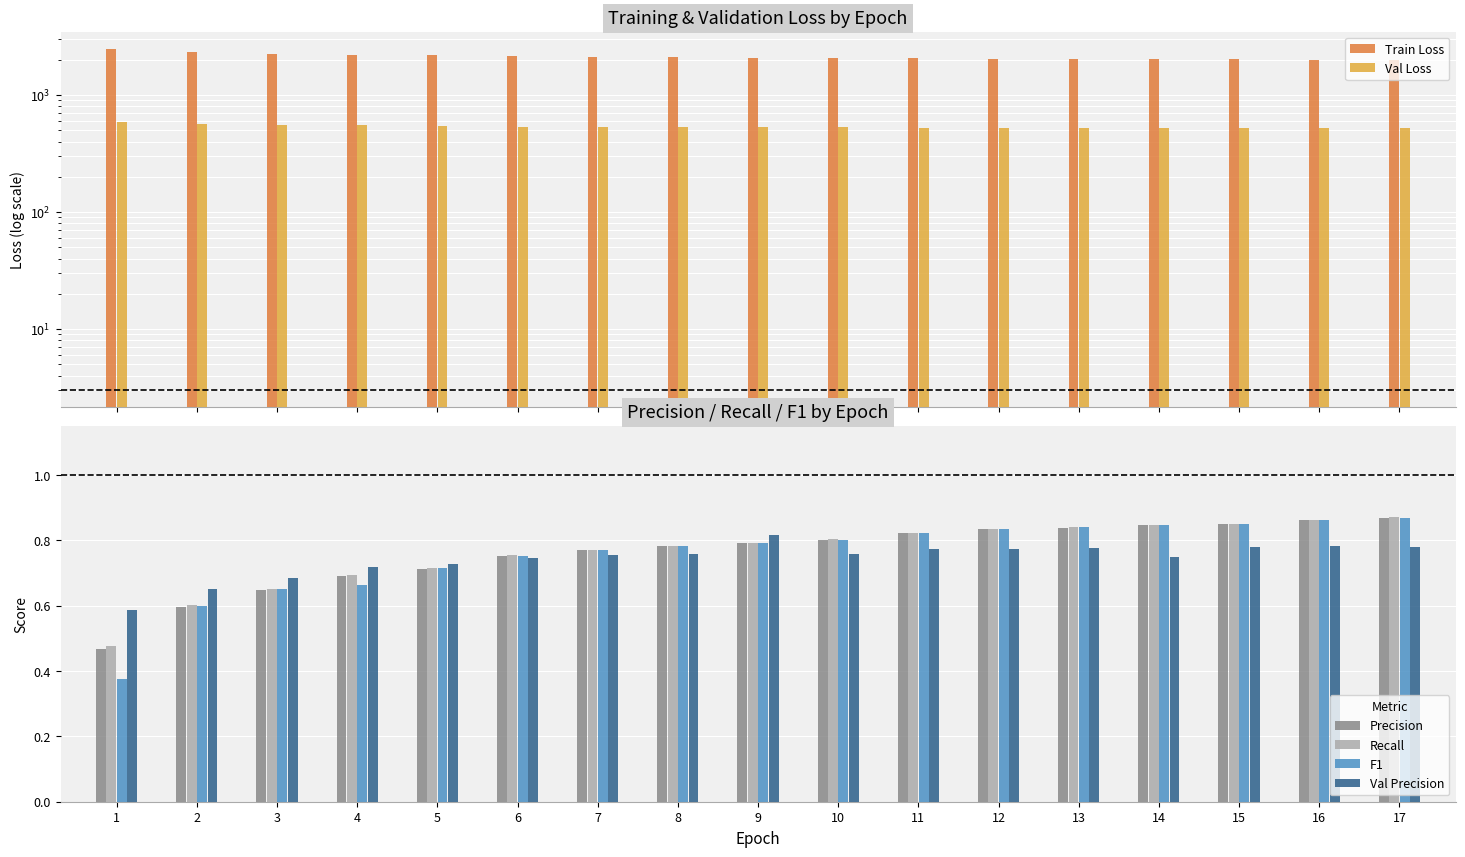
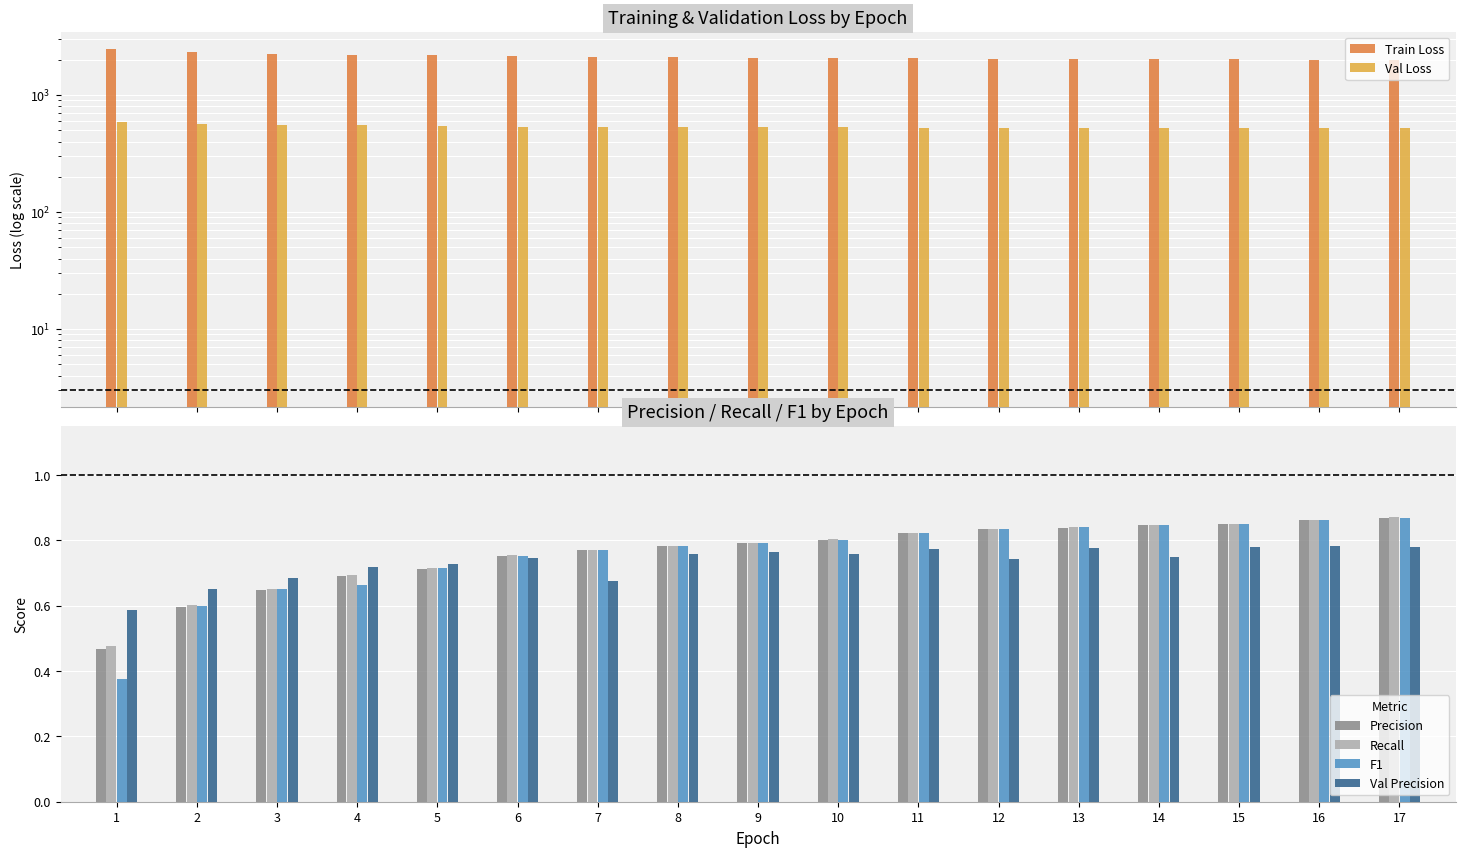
  {
    "Precision / Recall / F1 by Epoch": {
      "F1": {
        "1": 0.37,
        "2": 0.60,
        "3": 0.65,
        "4": 0.66,
        "5": 0.71,
        "6": 0.75,
        "7": 0.77,
        "8": 0.78,
        "9": 0.79,
        "10": 0.80,
        "11": 0.82,
        "12": 0.83,
        "13": 0.84,
        "14": 0.85,
        "15": 0.85,
        "16": 0.86,
        "17": 0.87
      },
      "Val Precision": {
        "1": 0.59,
        "2": 0.65,
        "3": 0.69,
        "4": 0.72,
        "5": 0.73,
        "6": 0.75,
-       "7": 0.76,
+       "7": 0.68,
        "8": 0.76,
-       "9": 0.82,
+       "9": 0.77,
        "10": 0.76,
        "11": 0.77,
-       "12": 0.77,
+       "12": 0.74,
        "13": 0.78,
        "14": 0.75,
        "15": 0.78,
        "16": 0.78,
        "17": 0.78
      }
    }
  }
